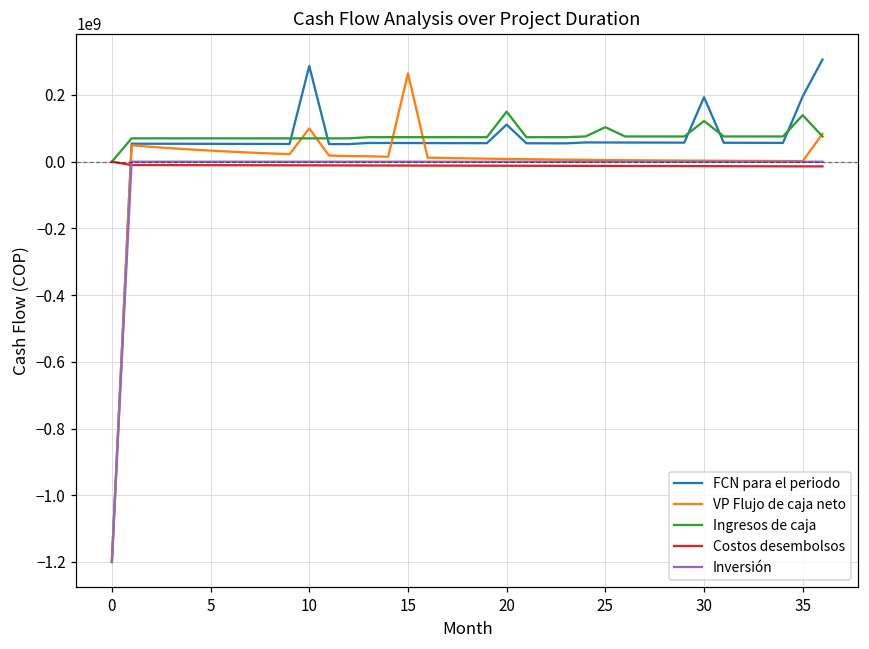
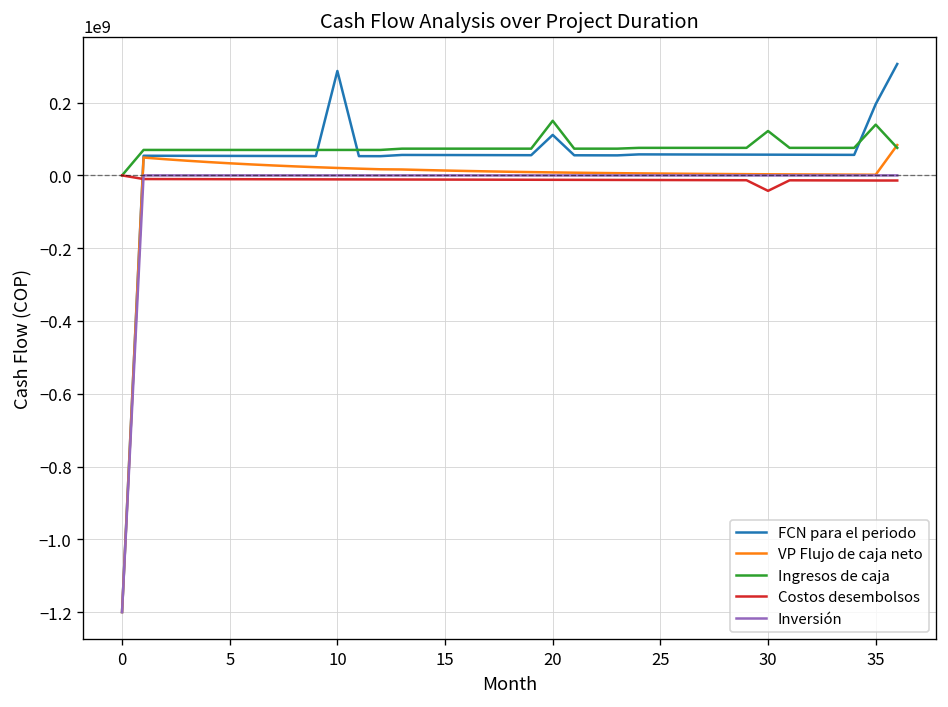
  {
    "FCN para el periodo": {
      "5": 50000000,
      "10": 290000000,
      "15": 60000000,
      "20": 110000000,
      "25": 60000000,
-     "30": 190000000,
+     "30": 60000000,
      "35": 200000000
    },
    "VP Flujo de caja neto": {
      "5": 30000000,
-     "10": 100000000,
-     "15": 260000000
+     "10": 20000000,
+     "15": 10000000
    },
    "Ingresos de caja": {
      "5": 70000000,
      "10": 70000000,
      "15": 70000000,
      "20": 150000000,
-     "25": 100000000,
+     "25": 80000000,
      "30": 120000000,
      "35": 140000000
    },
    "Costos desembolsos": {
      "5": -10000000,
      "10": -10000000,
      "15": -10000000,
      "20": -10000000,
      "25": -10000000,
-     "30": -10000000,
+     "30": -40000000,
      "35": -10000000
    },
    "Inversión": {
      "5": 0,
      "10": 0,
      "15": 0
    }
  }
